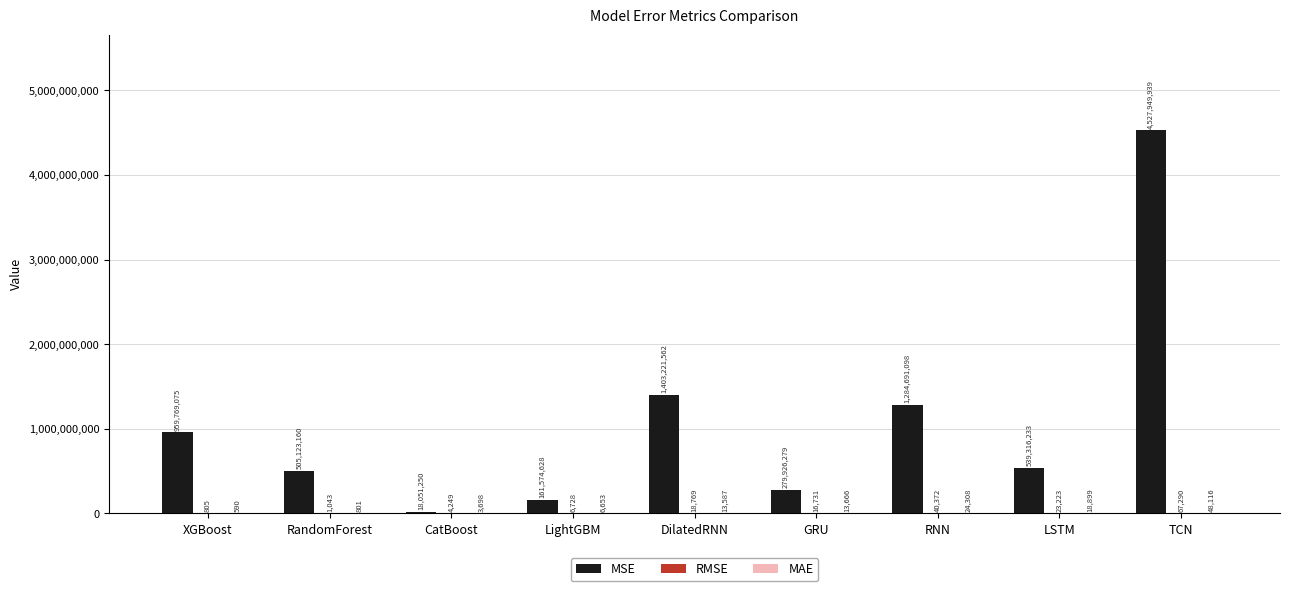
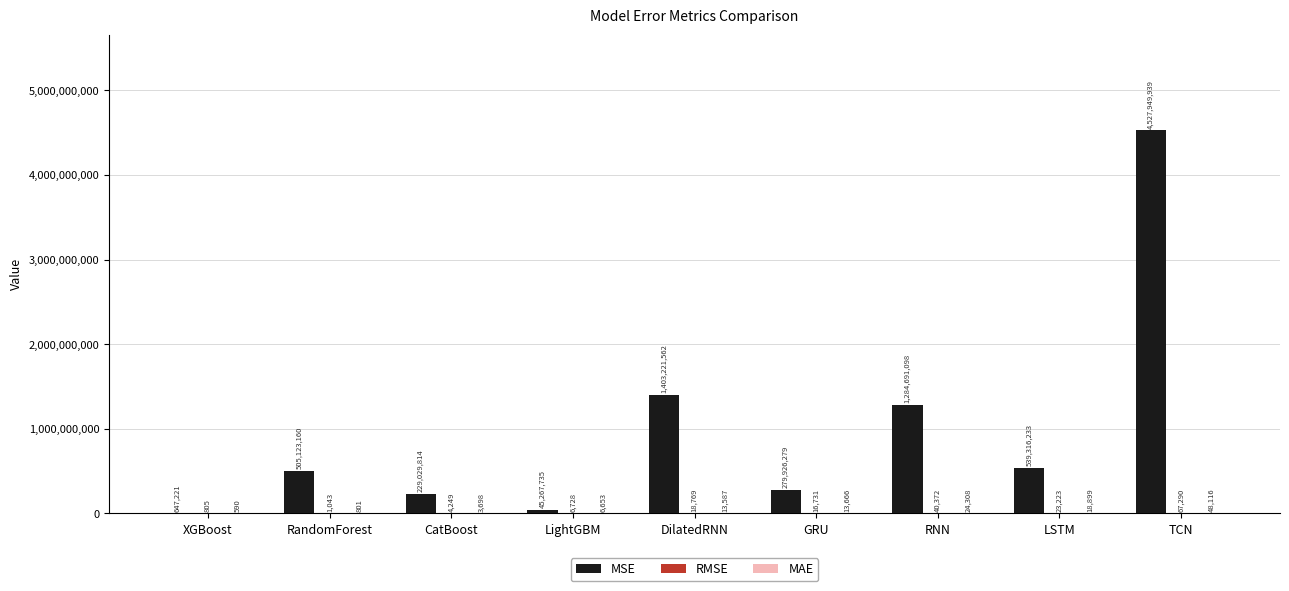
  {
    "MSE": {
-     "XGBoost": "959,769,075",
+     "XGBoost": "647,221",
      "RandomForest": "505,123,160",
-     "CatBoost": "18,051,250",
-     "LightGBM": "161,574,628",
+     "CatBoost": "229,029,814",
+     "LightGBM": "45,267,735",
      "DilatedRNN": "1,403,221,562",
      "GRU": "279,926,279",
      "RNN": "1,284,691,098",
      "LSTM": "539,316,233",
      "TCN": "4,527,949,939"
    },
    "RMSE": {
      "XGBoost": "805",
      "RandomForest": "1,043",
      "CatBoost": "4,249",
      "LightGBM": "6,728",
      "DilatedRNN": "18,769",
      "GRU": "16,731",
      "RNN": "40,372",
      "LSTM": "23,223",
      "TCN": "67,290"
    },
    "MAE": {
      "XGBoost": "590",
      "RandomForest": "801",
      "CatBoost": "3,698",
      "LightGBM": "6,653",
      "DilatedRNN": "13,587",
      "GRU": "13,666",
      "RNN": "24,308",
      "LSTM": "18,899",
      "TCN": "48,116"
    }
  }
